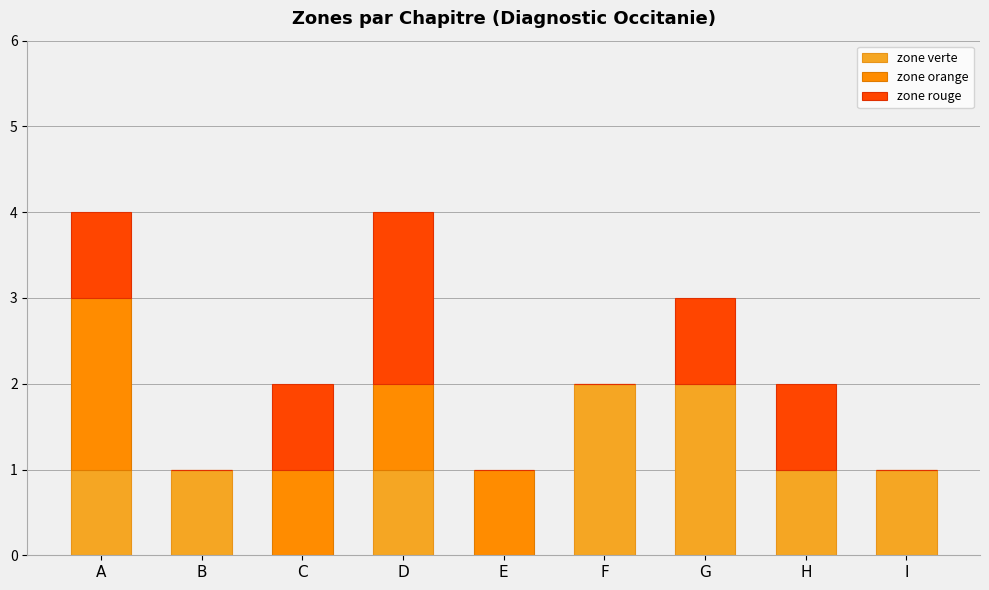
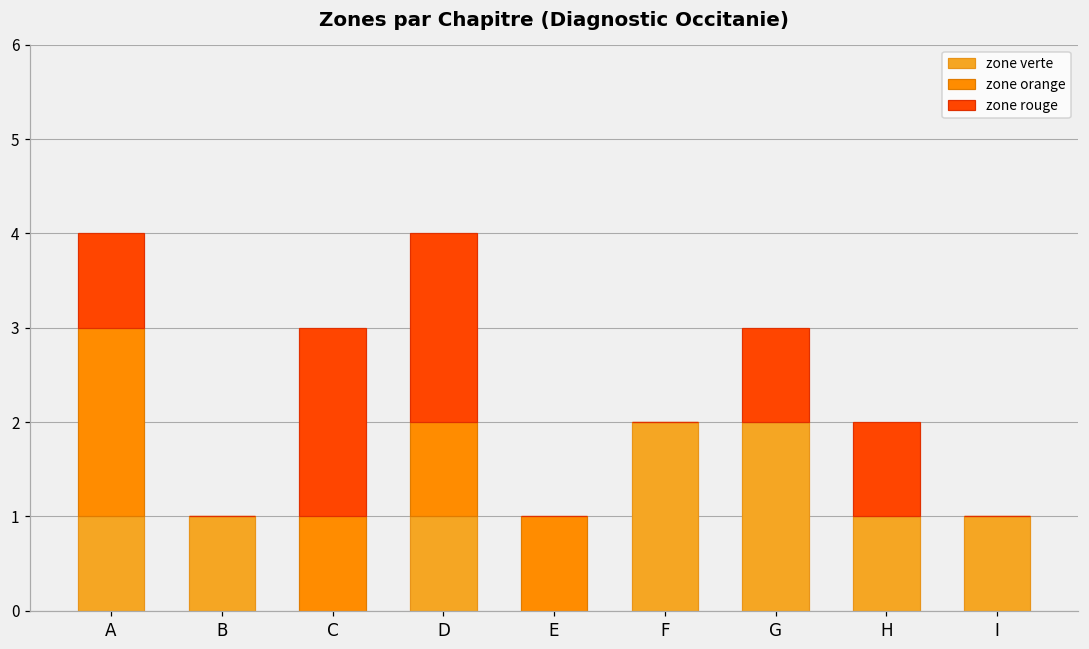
  {
    "zone rouge": {
      "A": 1,
      "B": 0,
-     "C": 1,
+     "C": 2,
      "D": 2,
      "E": 0,
      "F": 0,
      "G": 1,
      "H": 1,
      "I": 0
    }
  }
